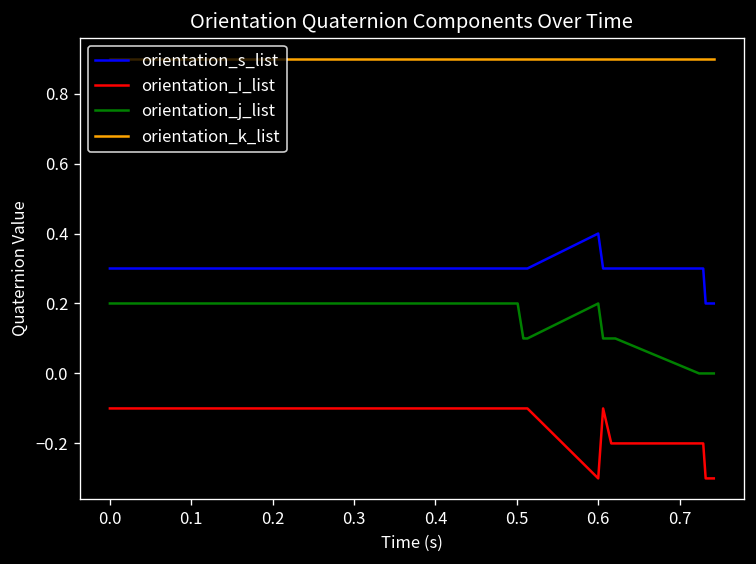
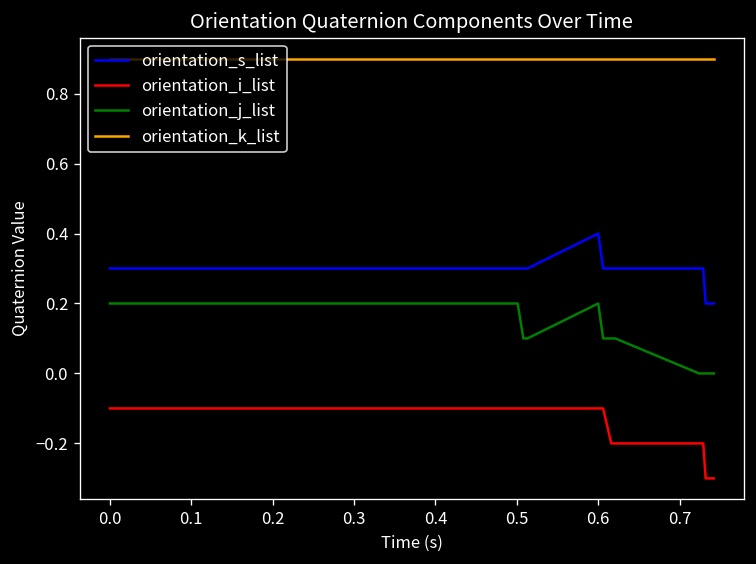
  {
    "orientation_s_list": {
      "0.0": 0.3,
      "0.6": 0.4
    },
    "orientation_i_list": {
      "0.0": -0.1,
-     "0.6": -0.3
+     "0.6": -0.1
    },
    "orientation_j_list": {
      "0.0": 0.2,
      "0.6": 0.2
    },
    "orientation_k_list": {
      "0.6": 0.9
    }
  }
